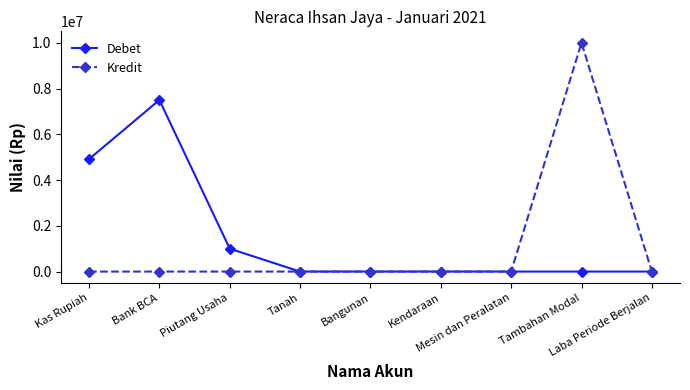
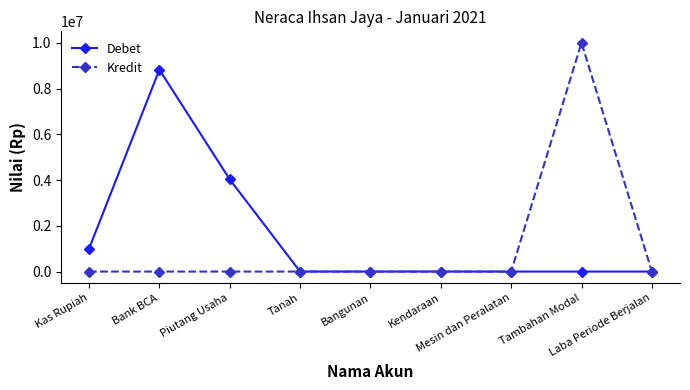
  {
    "Debet": {
-     "Kas Rupiah": 4900000,
-     "Bank BCA": 7500000,
-     "Piutang Usaha": 1000000,
+     "Kas Rupiah": 1000000,
+     "Bank BCA": 8800000,
+     "Piutang Usaha": 4000000,
      "Tambahan Modal": 0
    },
    "Kredit": {
      "Kas Rupiah": 0,
      "Bank BCA": 0,
      "Piutang Usaha": 0,
      "Tambahan Modal": 10000000
    }
  }
